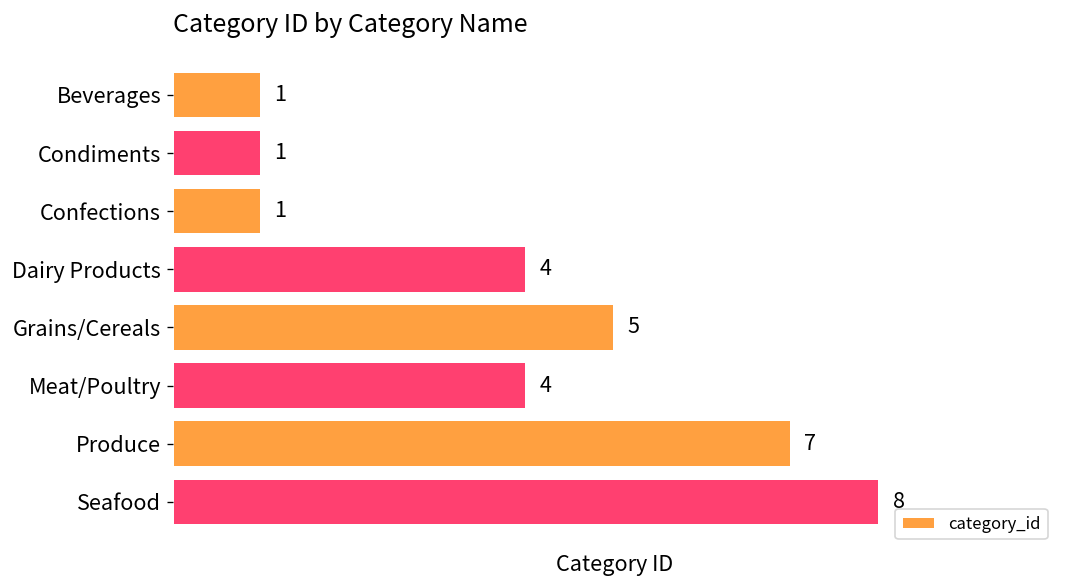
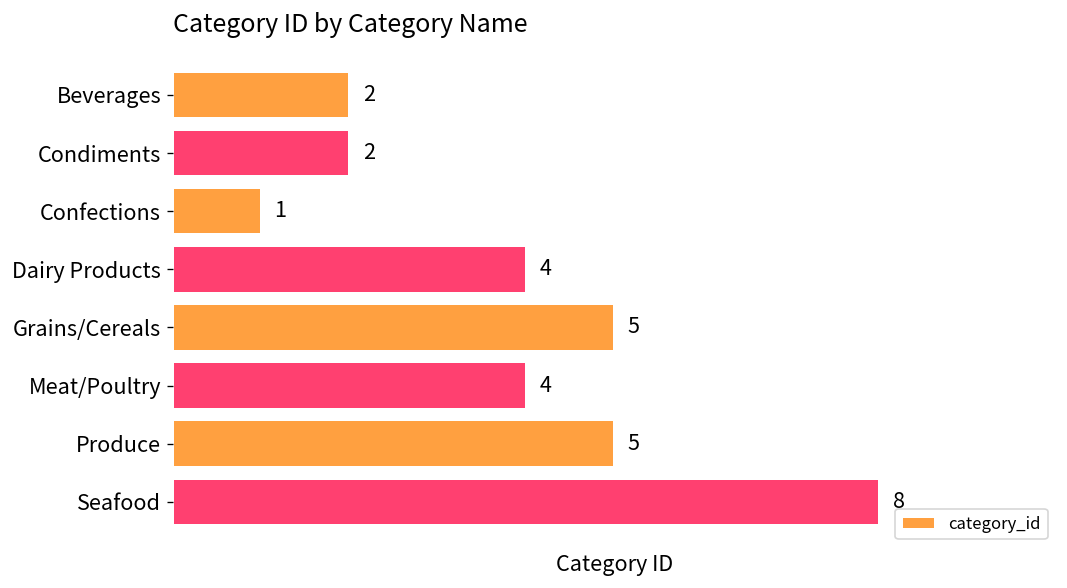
  {
-   "Beverages": 1,
-   "Condiments": 1,
+   "Beverages": 2,
+   "Condiments": 2,
    "Confections": 1,
    "Dairy Products": 4,
    "Grains/Cereals": 5,
    "Meat/Poultry": 4,
-   "Produce": 7
+   "Produce": 5
  }
